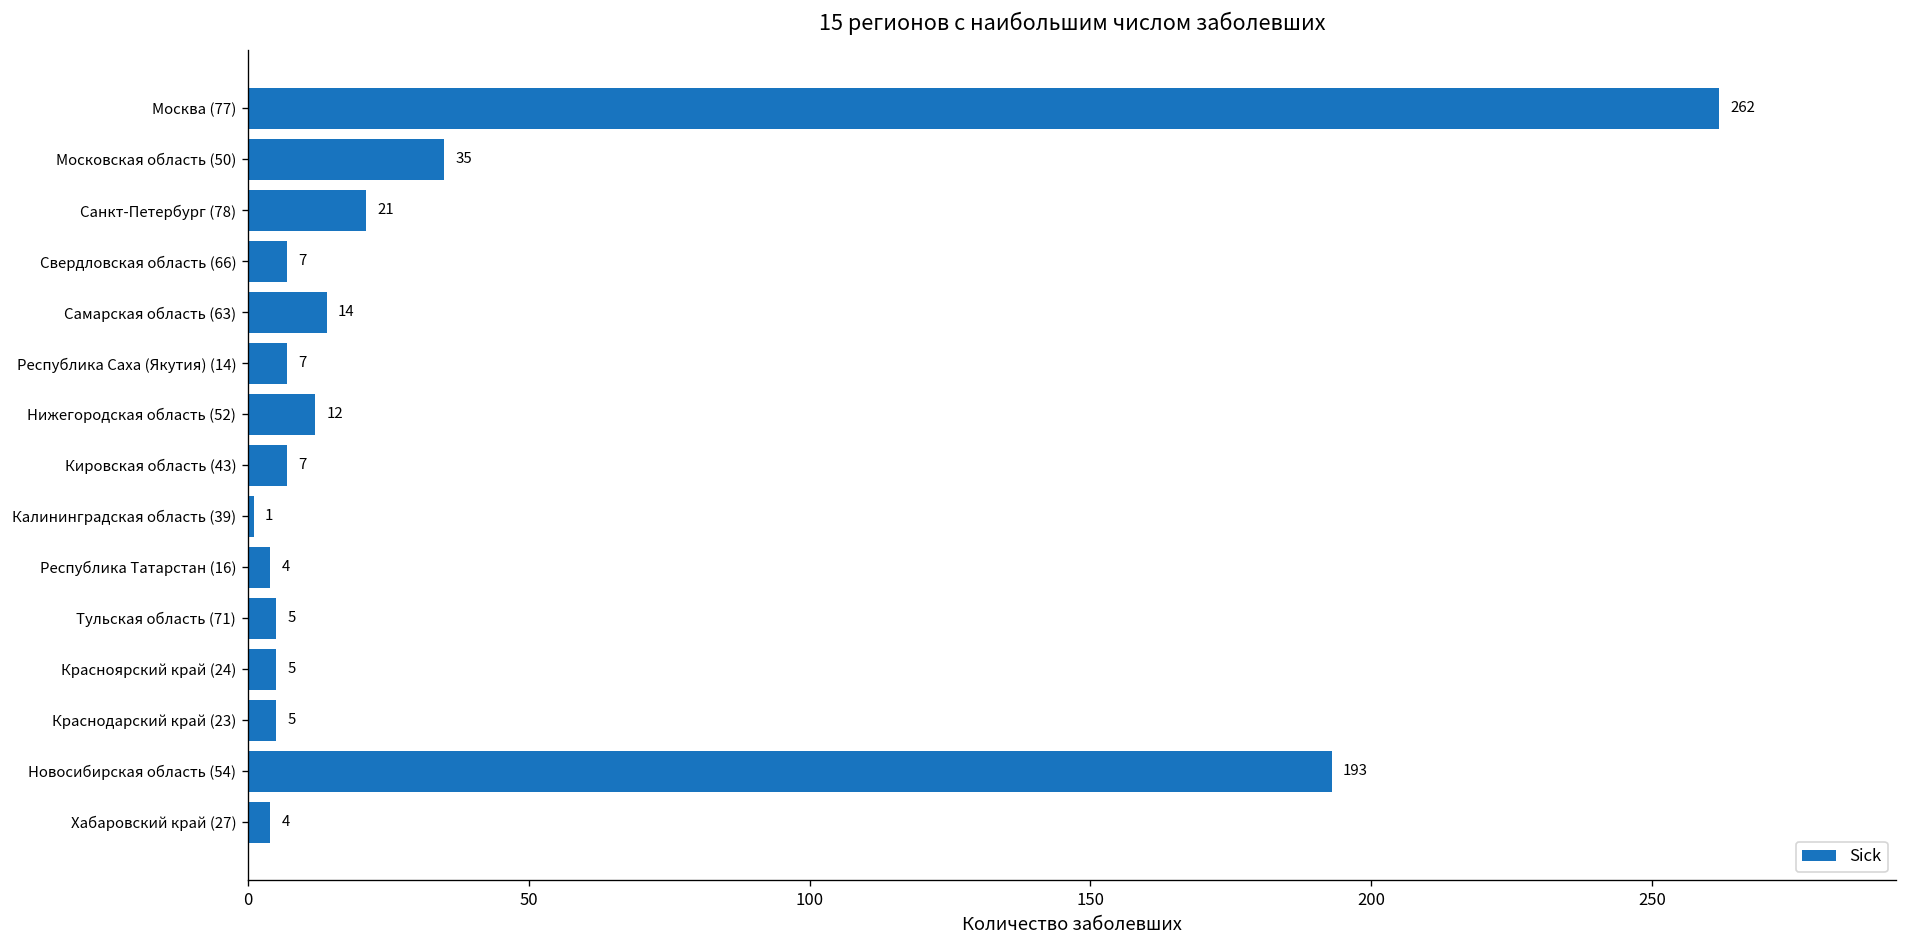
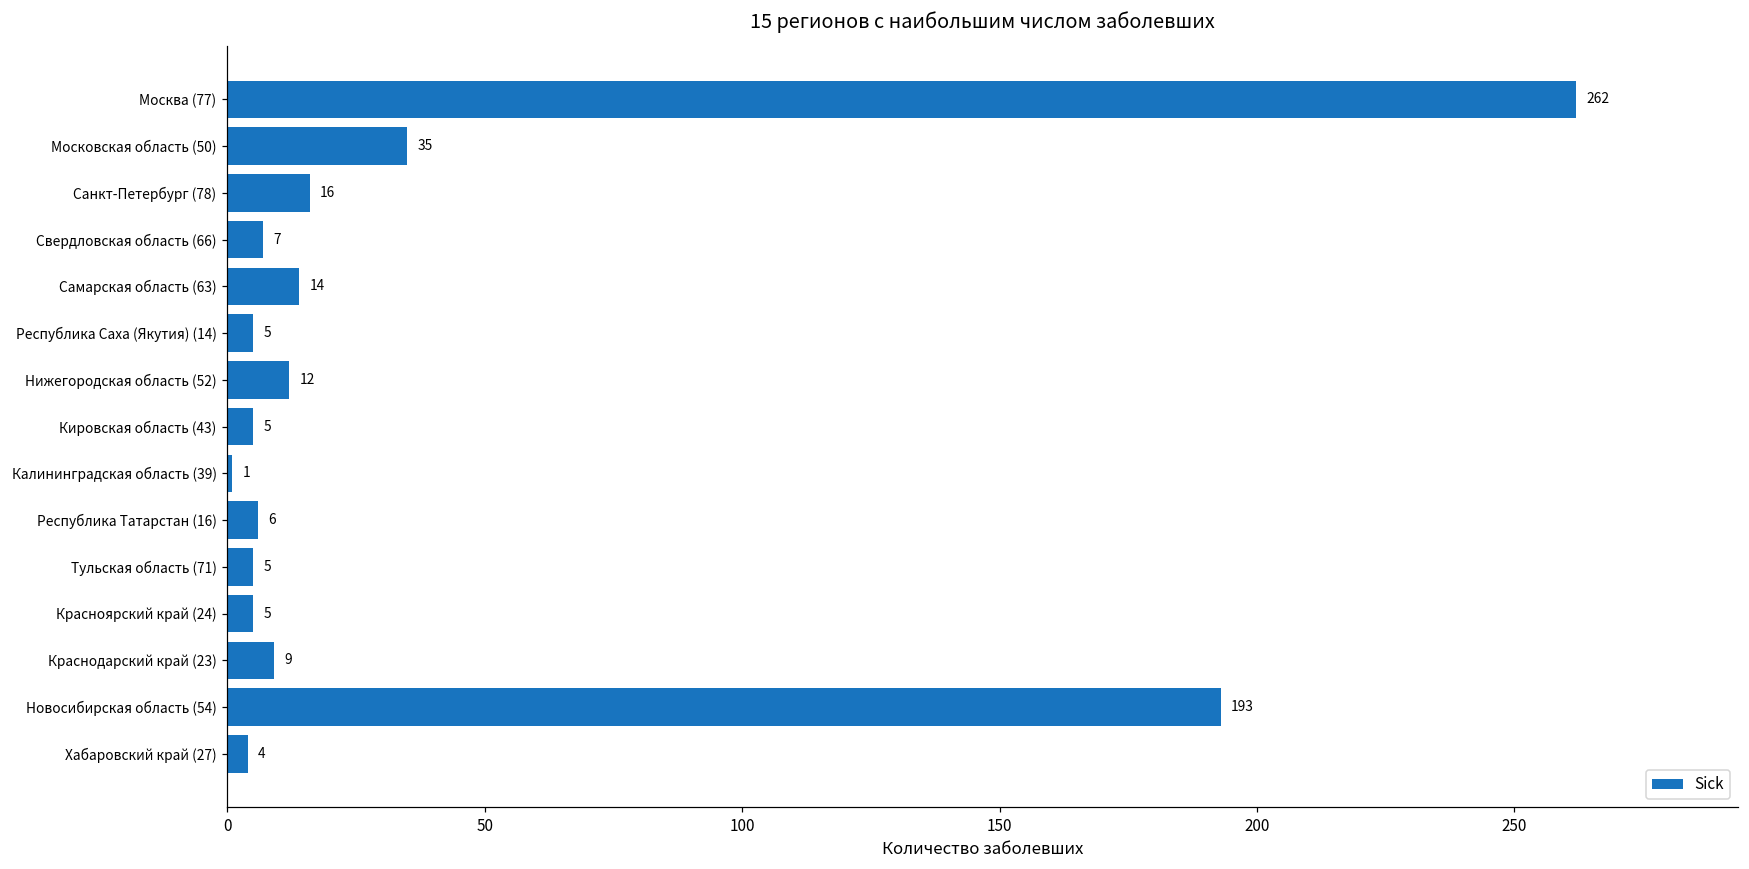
  {
    "Москва (77)": 262,
    "Московская область (50)": 35,
-   "Санкт-Петербург (78)": 21,
+   "Санкт-Петербург (78)": 16,
    "Свердловская область (66)": 7,
    "Самарская область (63)": 14,
-   "Республика Саха (Якутия) (14)": 7,
+   "Республика Саха (Якутия) (14)": 5,
    "Нижегородская область (52)": 12,
-   "Кировская область (43)": 7,
+   "Кировская область (43)": 5,
    "Калининградская область (39)": 1,
-   "Республика Татарстан (16)": 4,
+   "Республика Татарстан (16)": 6,
    "Тульская область (71)": 5,
    "Красноярский край (24)": 5,
-   "Краснодарский край (23)": 5,
+   "Краснодарский край (23)": 9,
    "Новосибирская область (54)": 193,
    "Хабаровский край (27)": 4
  }
